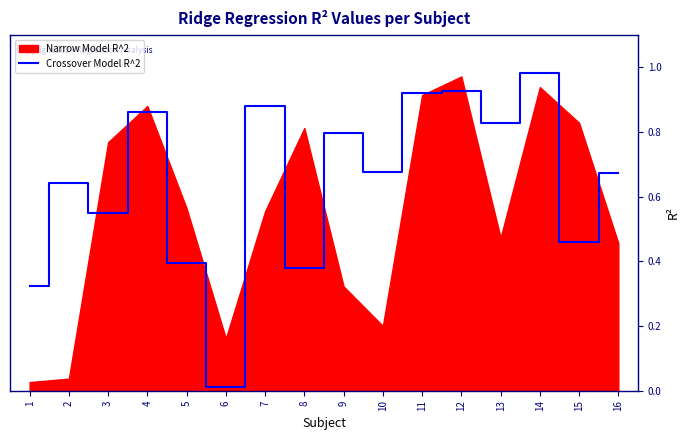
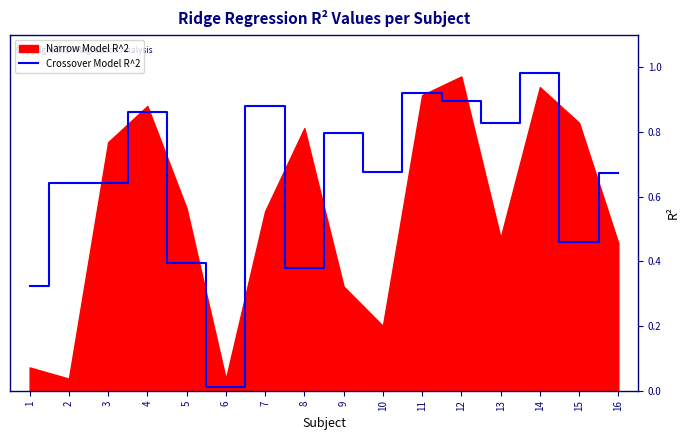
  {
    "Narrow Model R^2": {
-     "1": 0.03,
+     "1": 0.07,
      "2": 0.04,
      "3": 0.77,
      "4": 0.88,
      "5": 0.56,
-     "6": 0.16,
+     "6": 0.04,
      "7": 0.56,
      "8": 0.81,
      "9": 0.32,
      "10": 0.20,
      "12": 0.97,
      "13": 0.47,
      "14": 0.94,
      "15": 0.83,
      "16": 0.46
    },
    "Crossover Model R^2": {
      "1": 0.33,
      "2": 0.64,
-     "3": 0.55,
+     "3": 0.64,
      "4": 0.86,
      "5": 0.40,
      "6": 0.01,
      "7": 0.88,
      "8": 0.38,
      "9": 0.80,
      "10": 0.68,
-     "12": 0.93,
+     "12": 0.89,
      "13": 0.83,
      "14": 0.98,
      "15": 0.46,
      "16": 0.67
    }
  }
